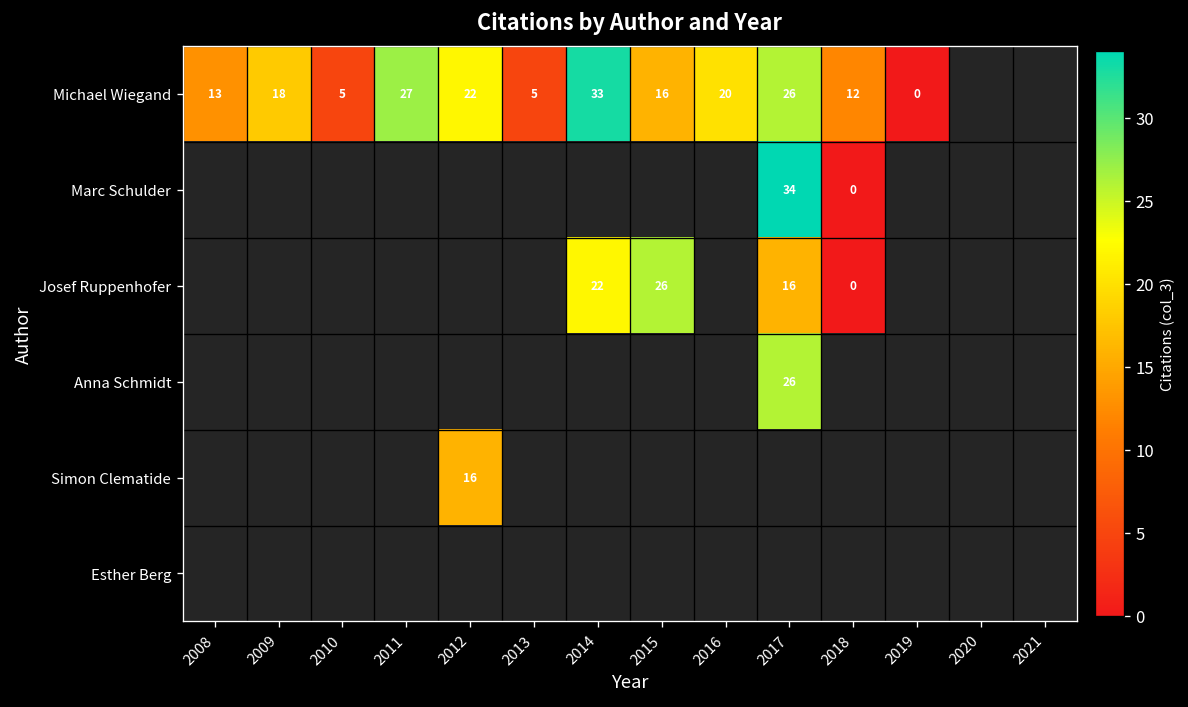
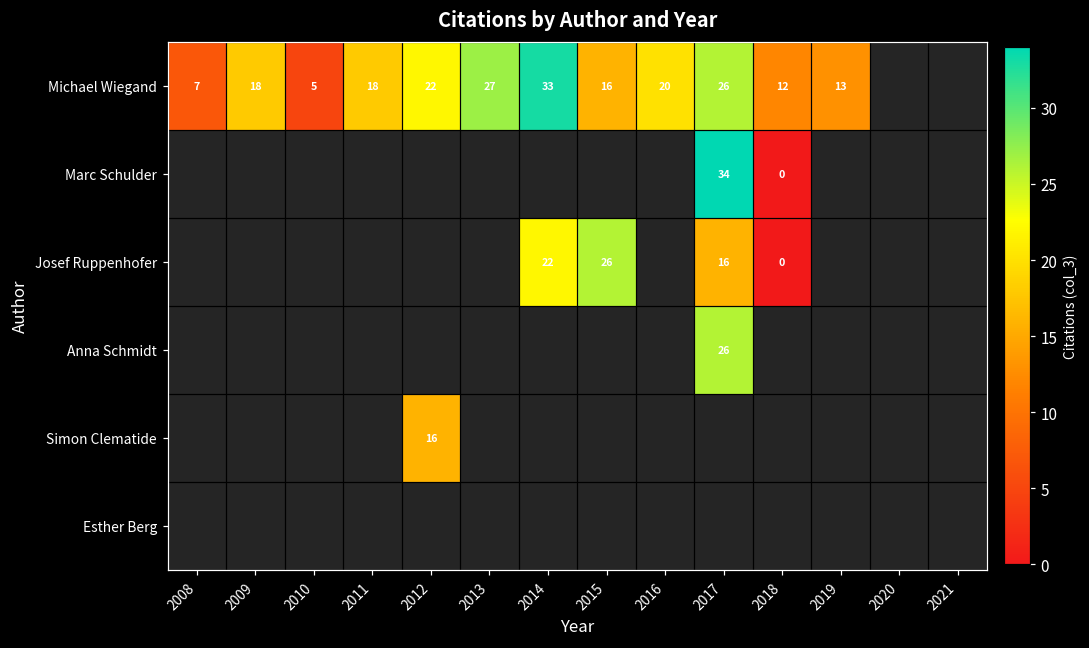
  {
    "Michael Wiegand": {
-     "2008": 13,
+     "2008": 7,
      "2009": 18,
      "2010": 5,
-     "2011": 27,
+     "2011": 18,
      "2012": 22,
-     "2013": 5,
+     "2013": 27,
      "2014": 33,
      "2015": 16,
      "2016": 20,
      "2017": 26,
      "2018": 12,
-     "2019": 0
+     "2019": 13
    },
    "Marc Schulder": {
      "2017": 34,
      "2018": 0
    },
    "Josef Ruppenhofer": {
      "2014": 22,
      "2015": 26,
      "2017": 16,
      "2018": 0
    },
    "Anna Schmidt": {
      "2017": 26
    },
    "Simon Clematide": {
      "2012": 16
    }
  }
